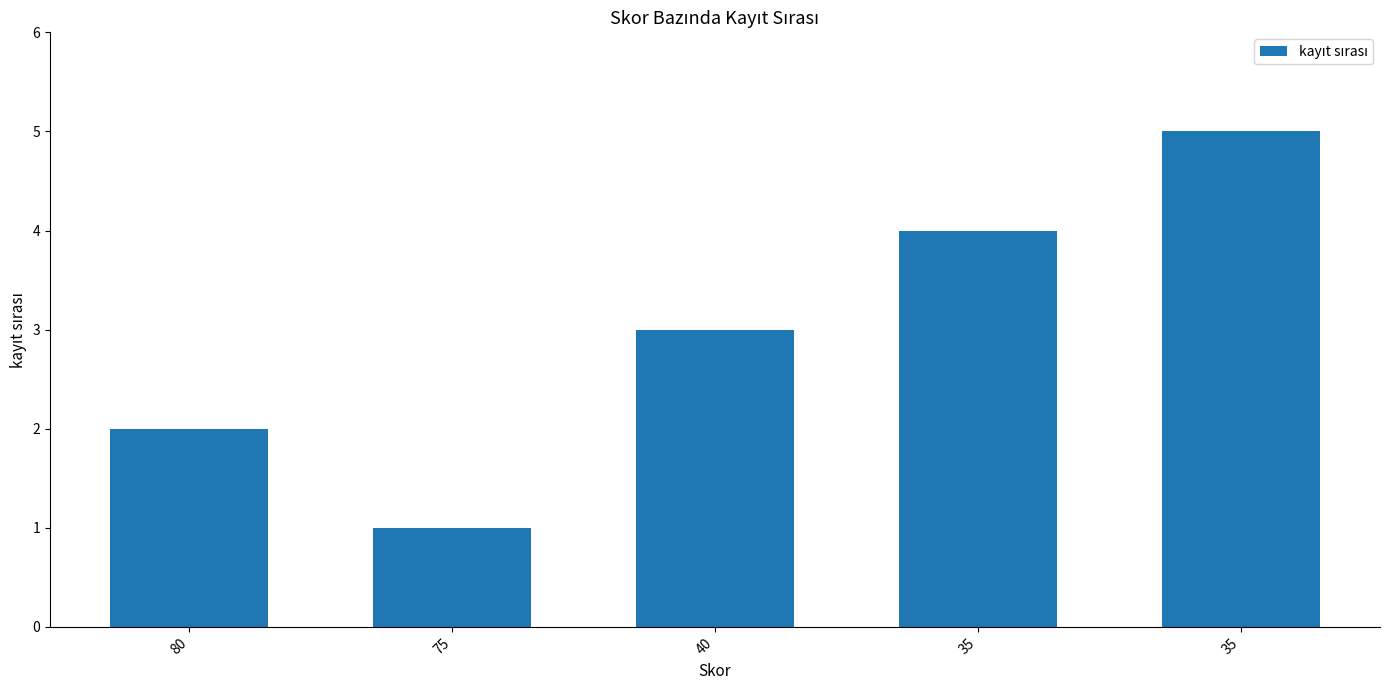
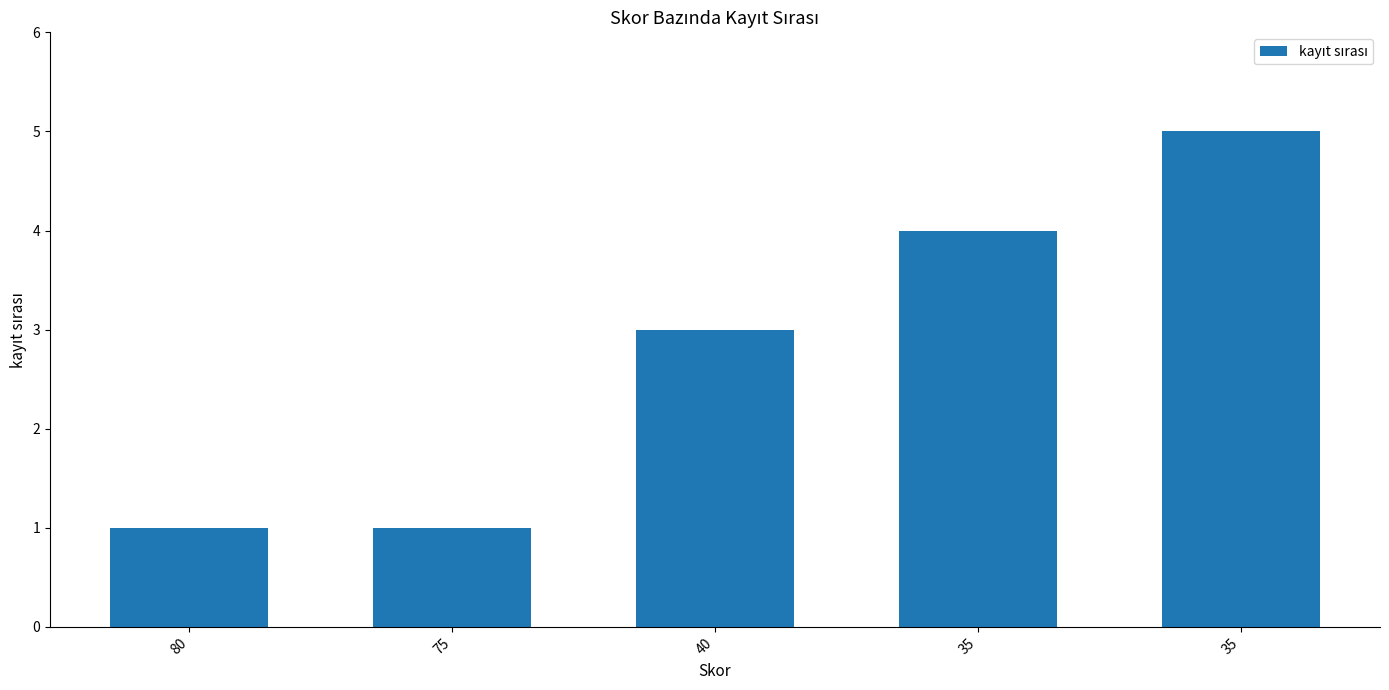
  {
-   "80": 2,
+   "80": 1,
    "75": 1,
    "40": 3
  }
